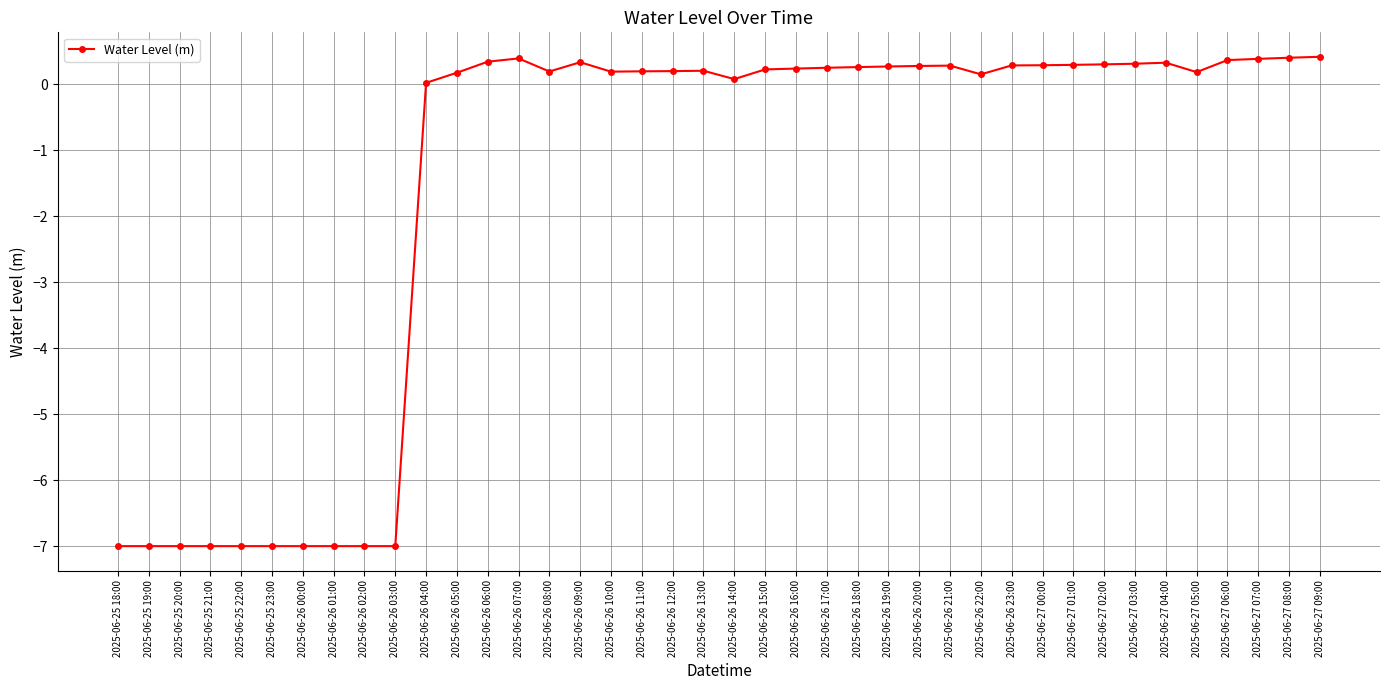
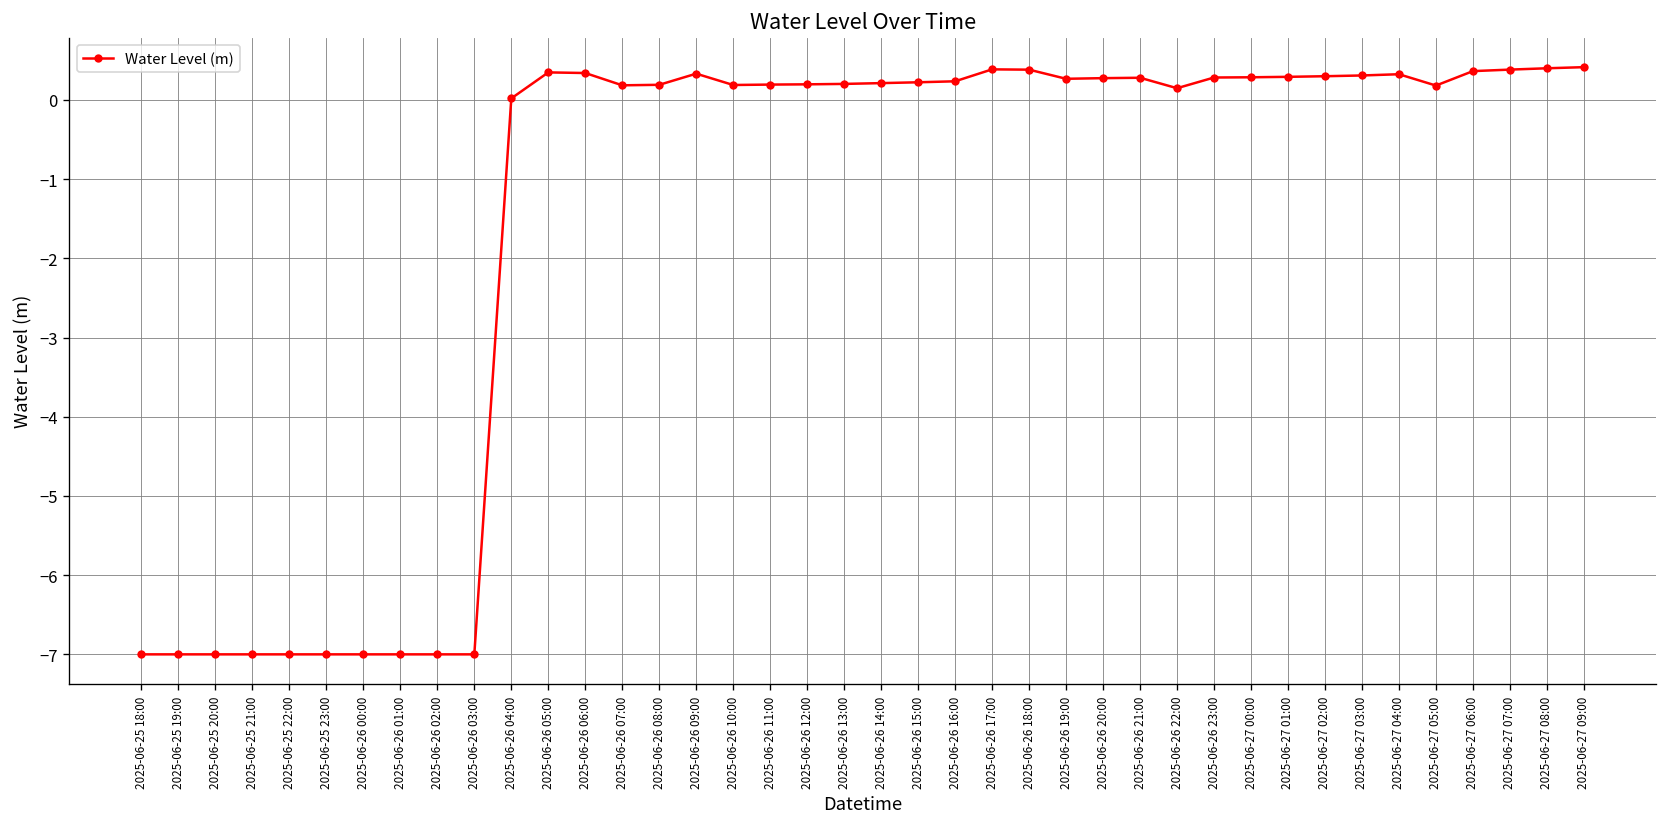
  {
    "2025-06-25 18:00": -7.0,
    "2025-06-25 19:00": -7.0,
    "2025-06-25 20:00": -7.0,
    "2025-06-25 21:00": -7.0,
    "2025-06-25 22:00": -7.0,
    "2025-06-25 23:00": -7.0,
    "2025-06-26 00:00": -7.0,
    "2025-06-26 01:00": -7.0,
    "2025-06-26 02:00": -7.0,
    "2025-06-26 03:00": -7.0,
    "2025-06-26 04:00": 0.0,
-   "2025-06-26 05:00": 0.2,
+   "2025-06-26 05:00": 0.3,
    "2025-06-26 06:00": 0.3,
-   "2025-06-26 07:00": 0.4,
+   "2025-06-26 07:00": 0.2,
    "2025-06-26 08:00": 0.2,
    "2025-06-26 09:00": 0.3,
    "2025-06-26 10:00": 0.2,
    "2025-06-26 11:00": 0.2,
    "2025-06-26 12:00": 0.2,
    "2025-06-26 13:00": 0.2,
-   "2025-06-26 14:00": 0.1,
+   "2025-06-26 14:00": 0.2,
    "2025-06-26 15:00": 0.2,
    "2025-06-26 16:00": 0.2,
-   "2025-06-26 17:00": 0.2,
-   "2025-06-26 18:00": 0.3,
+   "2025-06-26 17:00": 0.4,
+   "2025-06-26 18:00": 0.4,
    "2025-06-26 19:00": 0.3,
    "2025-06-26 20:00": 0.3,
    "2025-06-26 21:00": 0.3,
    "2025-06-26 22:00": 0.1,
    "2025-06-26 23:00": 0.3,
    "2025-06-27 00:00": 0.3,
    "2025-06-27 01:00": 0.3,
    "2025-06-27 02:00": 0.3,
    "2025-06-27 03:00": 0.3,
    "2025-06-27 04:00": 0.3,
    "2025-06-27 05:00": 0.2,
    "2025-06-27 06:00": 0.4,
    "2025-06-27 07:00": 0.4,
    "2025-06-27 08:00": 0.4,
    "2025-06-27 09:00": 0.4
  }
